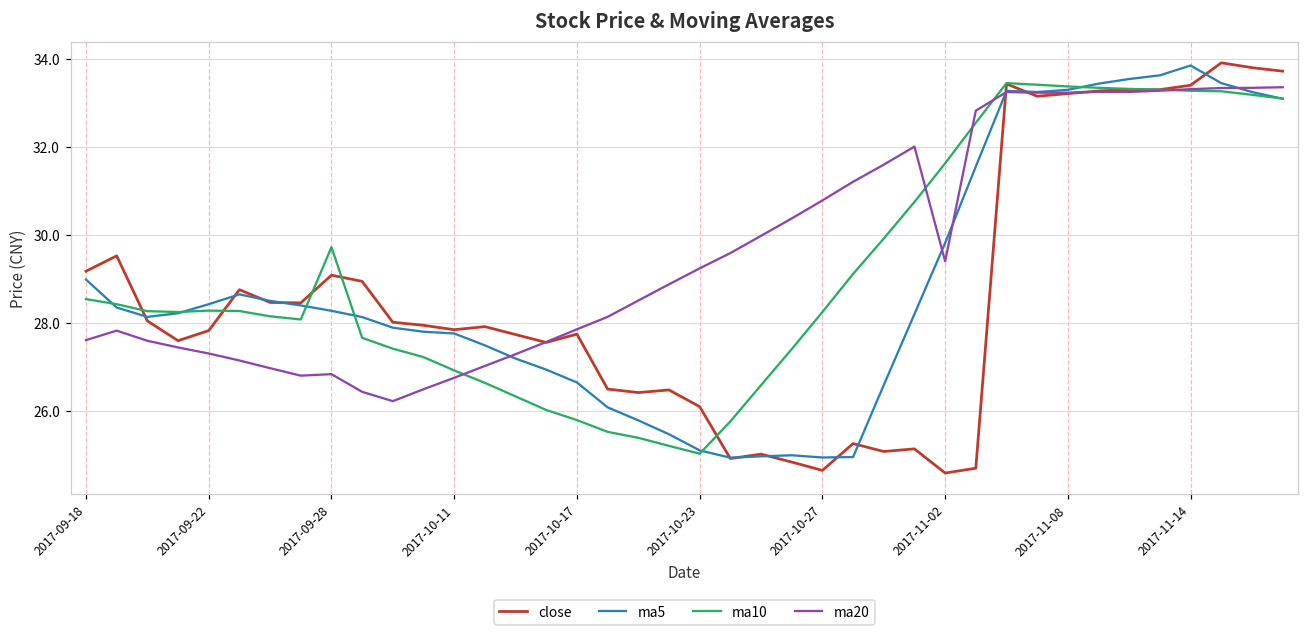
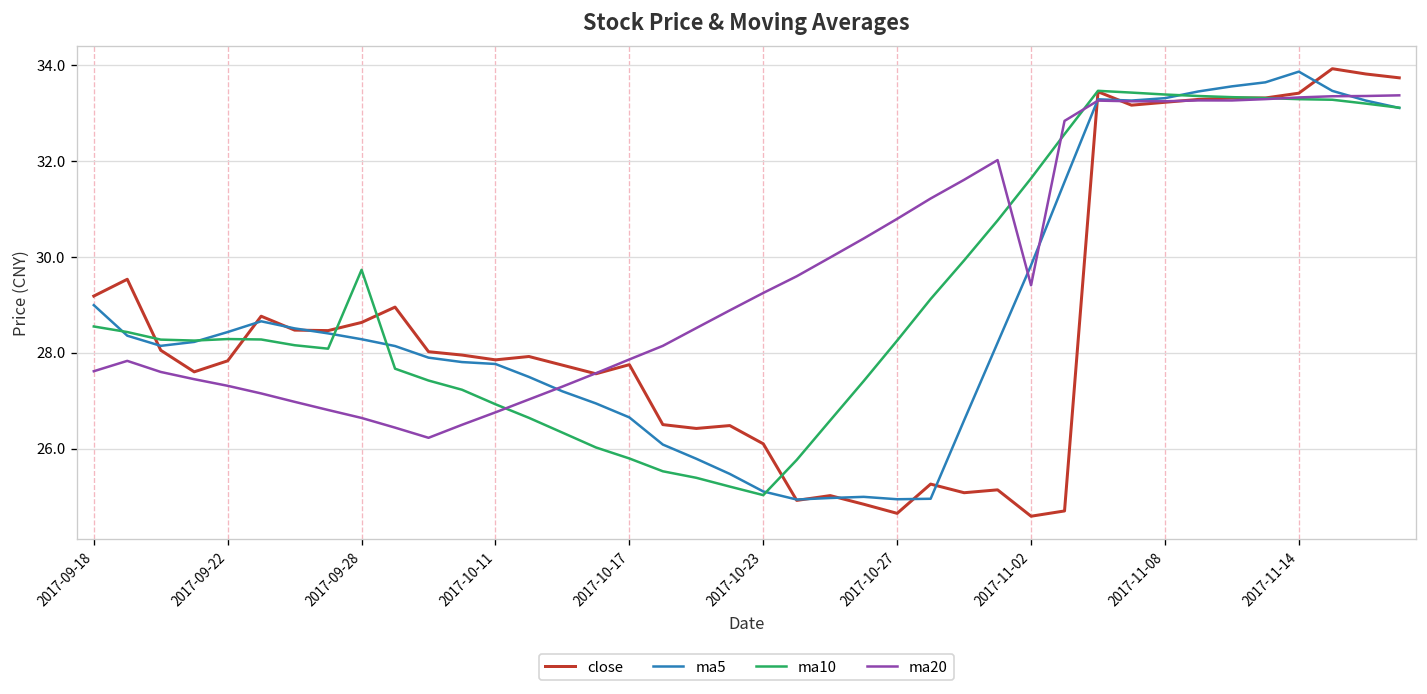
  {
    "close": {
      "2017-09-18": 29.2,
      "2017-09-22": 27.8,
-     "2017-09-28": 29.1,
+     "2017-09-28": 28.6,
      "2017-10-11": 27.9,
      "2017-10-17": 27.8,
      "2017-10-23": 26.1,
      "2017-10-27": 24.7,
      "2017-11-02": 24.6,
      "2017-11-14": 33.4
    },
    "ma5": {
      "2017-09-18": 29.0,
      "2017-09-22": 28.4,
      "2017-09-28": 28.3,
      "2017-10-11": 27.8,
      "2017-10-17": 26.7,
      "2017-10-23": 25.1,
      "2017-10-27": 24.9,
      "2017-11-02": 29.8,
      "2017-11-08": 33.3,
      "2017-11-14": 33.9
    },
    "ma10": {
      "2017-09-18": 28.5,
      "2017-09-22": 28.3,
      "2017-09-28": 29.7,
      "2017-10-11": 26.9,
      "2017-10-17": 25.8,
      "2017-10-23": 25.0,
      "2017-10-27": 28.3,
      "2017-11-02": 31.6,
      "2017-11-08": 33.4
    },
    "ma20": {
      "2017-09-18": 27.6,
      "2017-09-22": 27.3,
-     "2017-09-28": 26.8,
+     "2017-09-28": 26.6,
      "2017-10-11": 26.8,
      "2017-10-17": 27.9,
      "2017-10-23": 29.2,
      "2017-10-27": 30.8,
      "2017-11-02": 29.4
    }
  }
